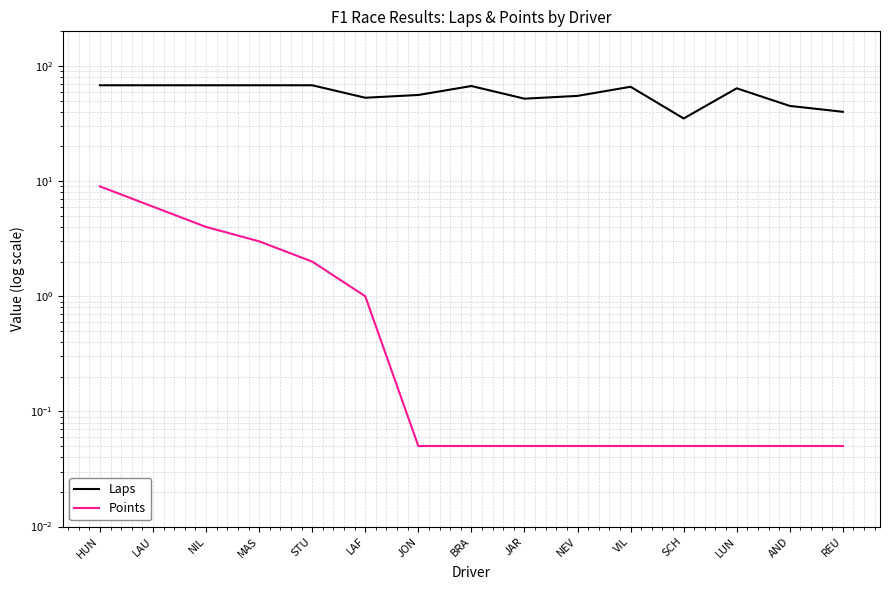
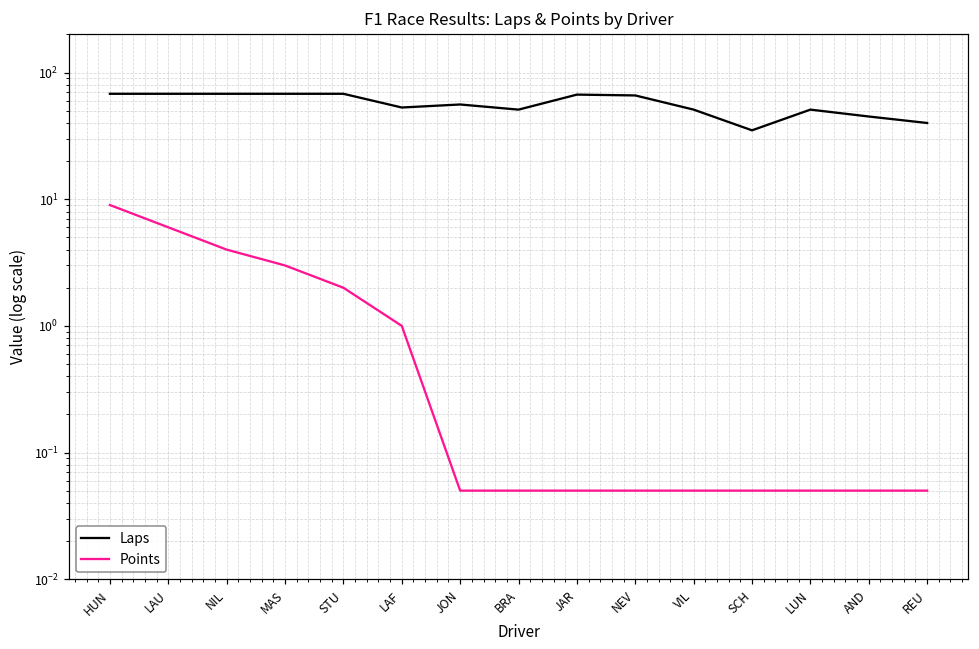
  {
    "Laps": {
      "HUN": 70,
      "LAU": 70,
      "NIL": 70,
      "MAS": 70,
      "STU": 70,
      "LAF": 50,
      "JON": 60,
-     "BRA": 70,
-     "JAR": 50,
-     "NEV": 60,
-     "VIL": 70,
+     "BRA": 50,
+     "JAR": 70,
+     "NEV": 70,
+     "VIL": 50,
      "SCH": 35,
-     "LUN": 60,
+     "LUN": 50,
      "AND": 45,
      "REU": 40
    },
    "Points": {
      "HUN": 9,
      "LAU": 6,
      "NIL": 4,
      "MAS": 3,
      "STU": 2,
      "LAF": 1,
      "JON": 0.050,
      "BRA": 0.050,
      "JAR": 0.050,
      "NEV": 0.050,
      "VIL": 0.050,
      "SCH": 0.050,
      "LUN": 0.050,
      "AND": 0.050,
      "REU": 0.050
    }
  }
